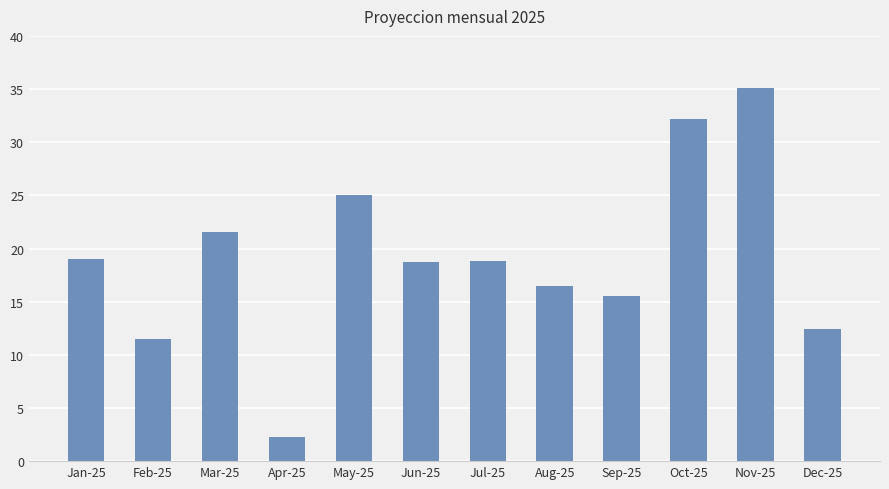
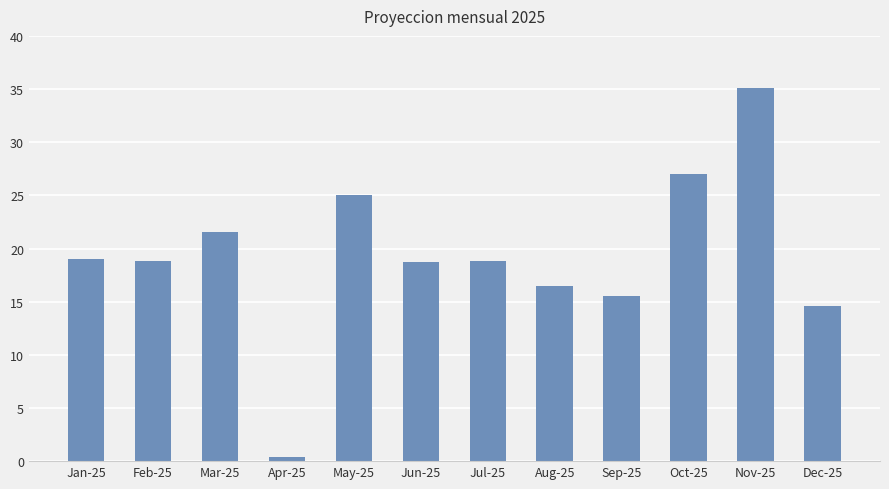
  {
    "Jan-25": 19.0,
-   "Feb-25": 11.5,
+   "Feb-25": 18.8,
    "Mar-25": 21.5,
-   "Apr-25": 2.3,
+   "Apr-25": 0.4,
    "May-25": 25.0,
    "Jun-25": 18.7,
    "Jul-25": 18.9,
    "Aug-25": 16.5,
    "Sep-25": 15.6,
-   "Oct-25": 32.2,
+   "Oct-25": 27.0,
    "Nov-25": 35.1,
-   "Dec-25": 12.4
+   "Dec-25": 14.6
  }
